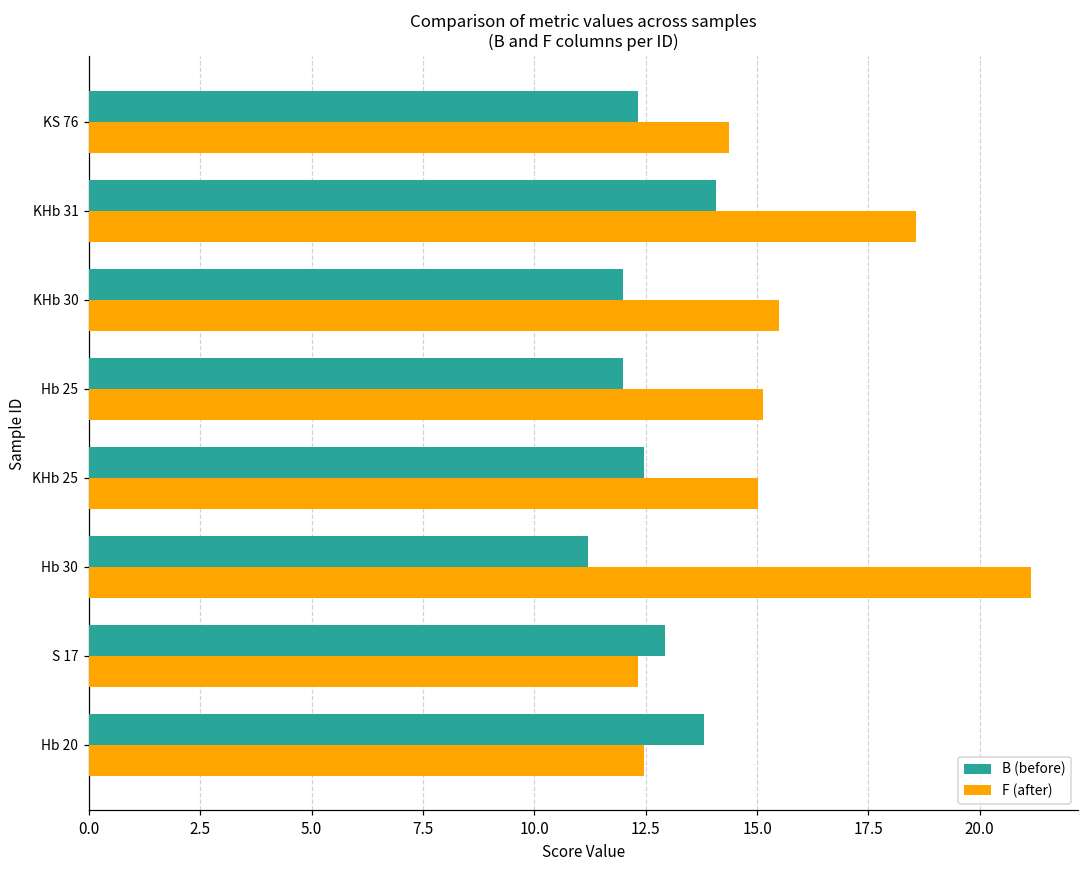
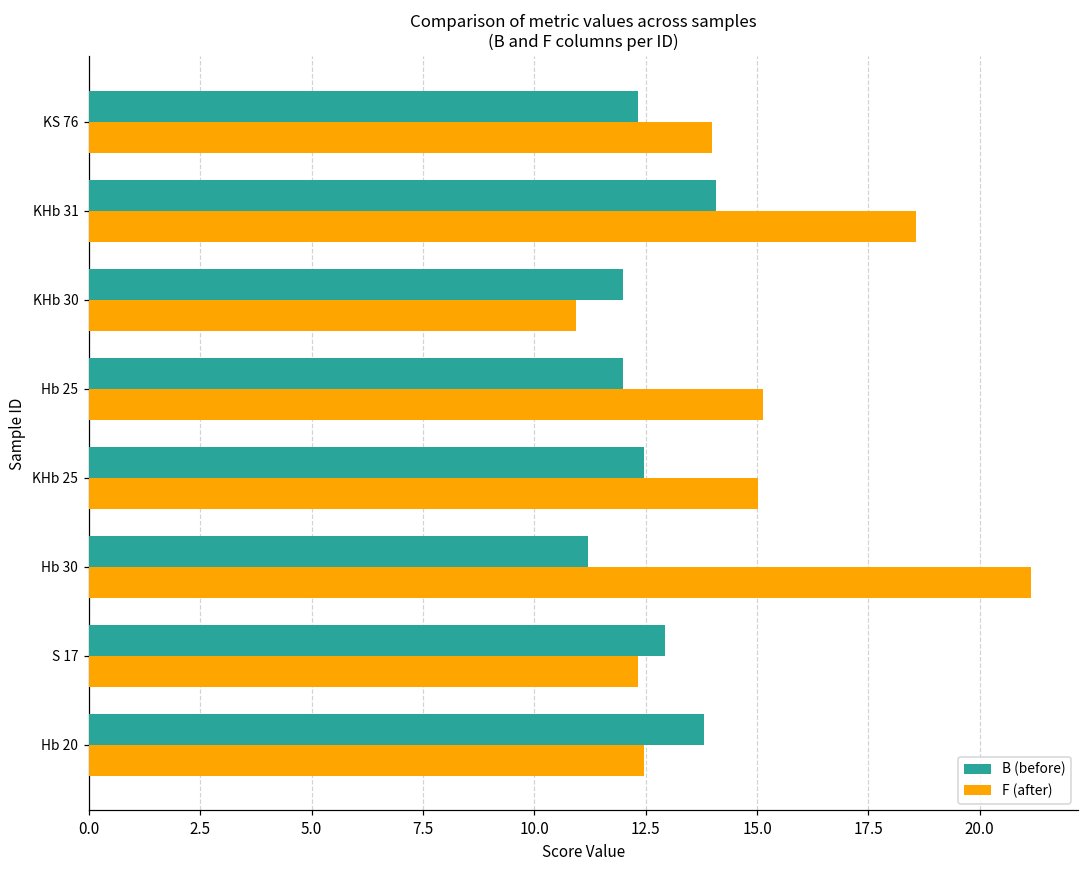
  {
    "B (before)": {
      "KS 76": 12.3,
      "KHb 31": 14.1,
      "KHb 30": 12.0,
      "Hb 25": 12.0,
      "KHb 25": 12.5,
      "Hb 30": 11.2,
      "S 17": 12.9,
      "Hb 20": 13.8
    },
    "F (after)": {
-     "KS 76": 14.4,
+     "KS 76": 14.0,
      "KHb 31": 18.6,
-     "KHb 30": 15.5,
+     "KHb 30": 10.9,
      "Hb 25": 15.1,
      "KHb 25": 15.0,
      "Hb 30": 21.2,
      "S 17": 12.3,
      "Hb 20": 12.5
    }
  }
